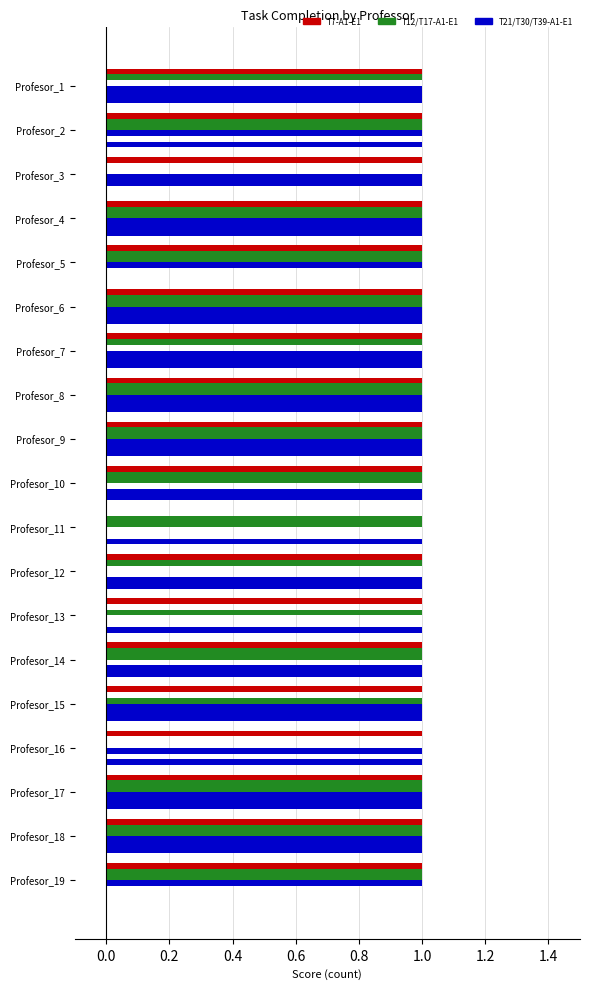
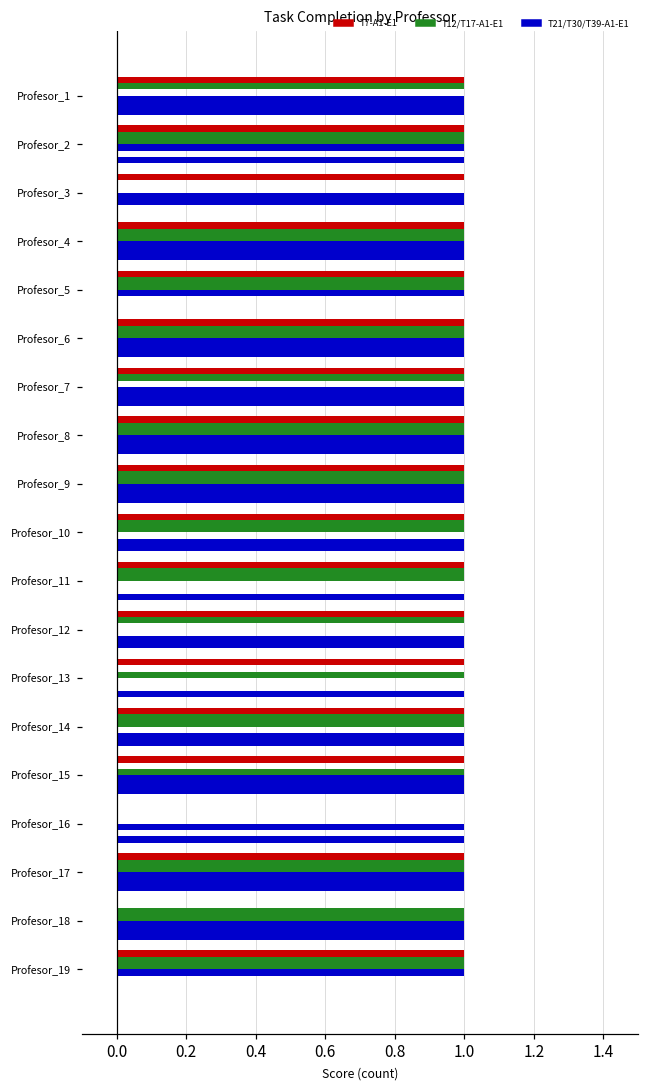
  {
    "T7-A1-E1": {
      "Profesor_1": 1,
      "Profesor_2": 1,
      "Profesor_3": 1,
      "Profesor_4": 1,
      "Profesor_5": 1,
      "Profesor_6": 1,
      "Profesor_7": 1,
      "Profesor_8": 1,
      "Profesor_9": 1,
      "Profesor_10": 1,
-     "Profesor_11": 0,
+     "Profesor_11": 1,
      "Profesor_12": 1,
      "Profesor_13": 1,
      "Profesor_14": 1,
      "Profesor_15": 1,
-     "Profesor_16": 1,
+     "Profesor_16": 0,
      "Profesor_17": 1,
-     "Profesor_18": 1,
+     "Profesor_18": 0,
      "Profesor_19": 1
    }
  }
